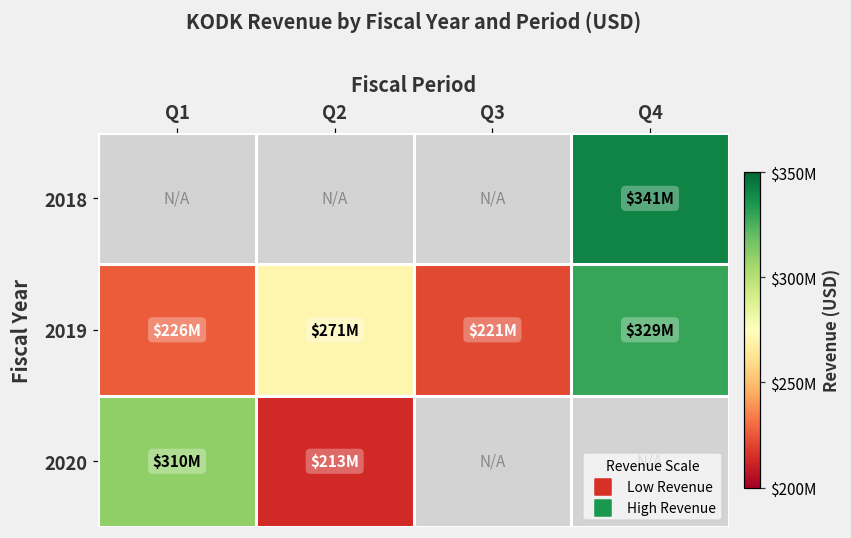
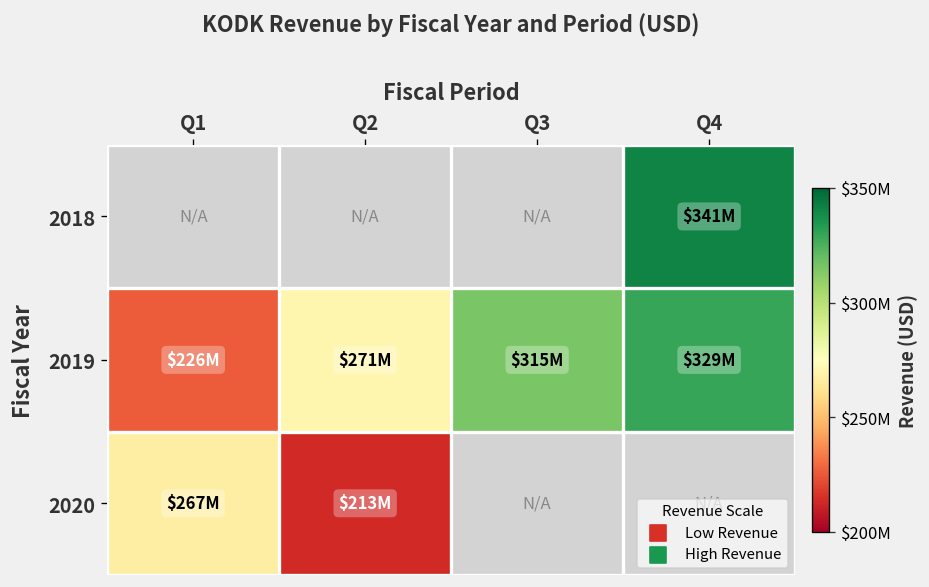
  {
    "2019": {
-     "Q3": "$221M"
+     "Q3": "$315M"
    },
    "2020": {
-     "Q1": "$310M"
+     "Q1": "$267M"
    }
  }
